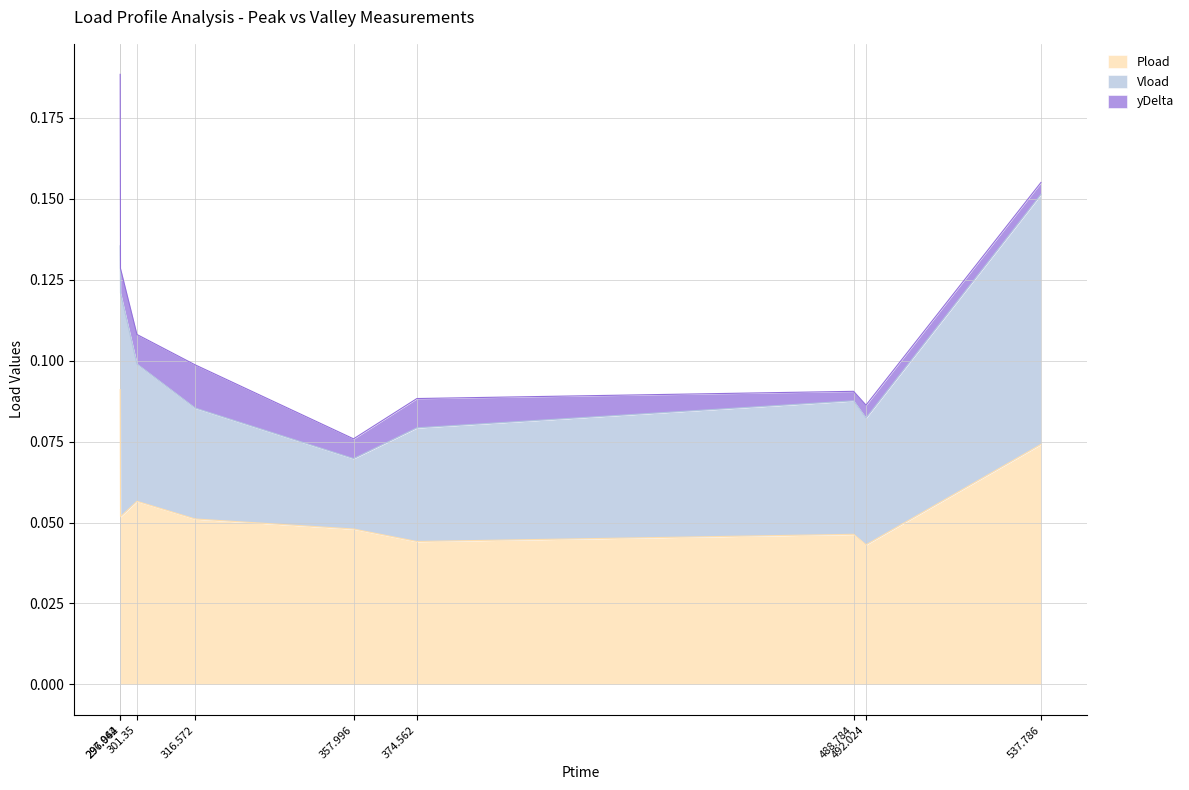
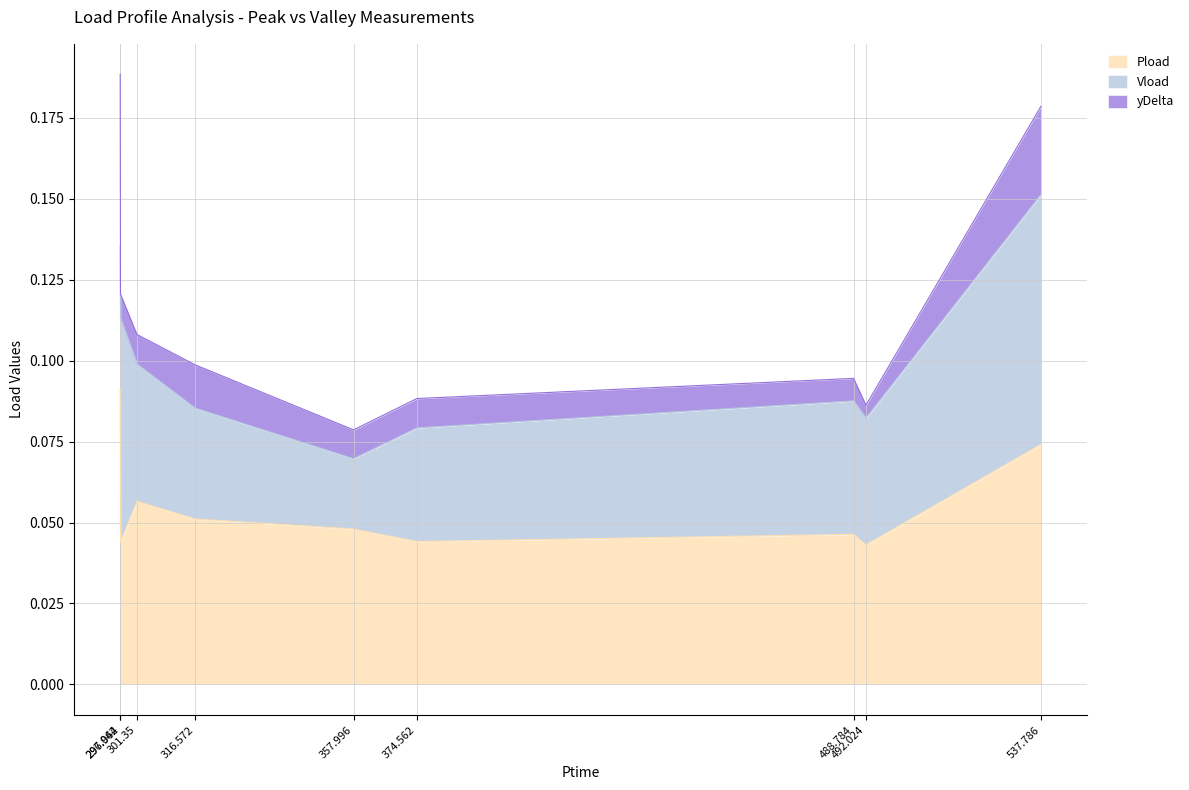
  {
    "Pload": {
      "296.964": 0.091,
-     "297.042": 0.052,
+     "297.042": 0.044,
      "301.35": 0.057,
      "316.572": 0.051,
      "357.996": 0.048,
      "374.562": 0.044,
      "488.784": 0.046,
      "492.024": 0.043,
      "537.786": 0.074
    },
    "Vload": {
      "296.964": 0.044,
      "297.042": 0.069,
      "301.35": 0.042,
      "316.572": 0.034,
      "357.996": 0.022,
      "374.562": 0.035,
      "488.784": 0.041,
      "492.024": 0.039,
      "537.786": 0.077
    },
    "yDelta": {
      "296.964": 0.053,
      "297.042": 0.008,
      "301.35": 0.009,
      "316.572": 0.013,
-     "357.996": 0.006,
+     "357.996": 0.009,
      "374.562": 0.009,
-     "488.784": 0.003,
+     "488.784": 0.007,
      "492.024": 0.004,
-     "537.786": 0.004
+     "537.786": 0.027
    }
  }
